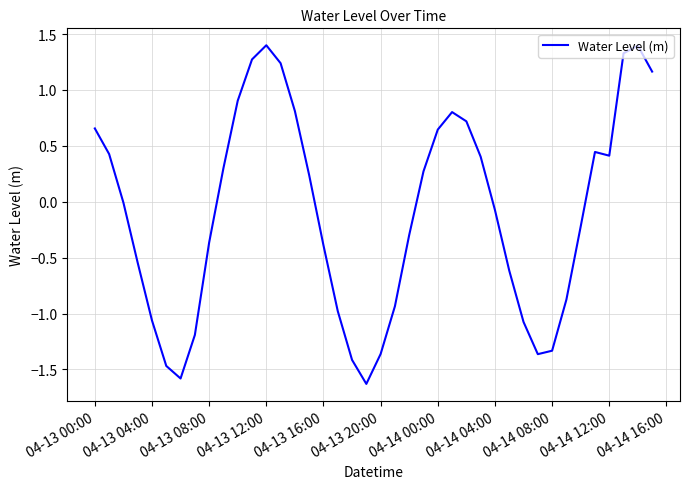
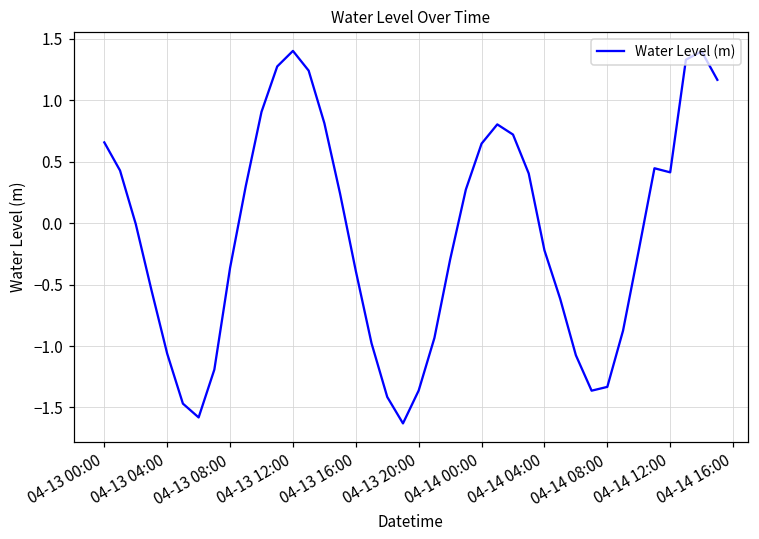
  {
    "04-13 00:00": 0.66,
    "04-13 04:00": -1.06,
    "04-13 08:00": -0.37,
    "04-13 12:00": 1.40,
    "04-13 16:00": -0.39,
    "04-13 20:00": -1.36,
    "04-14 00:00": 0.65,
-   "04-14 04:00": -0.07,
+   "04-14 04:00": -0.22,
    "04-14 08:00": -1.33,
    "04-14 12:00": 0.41
  }
